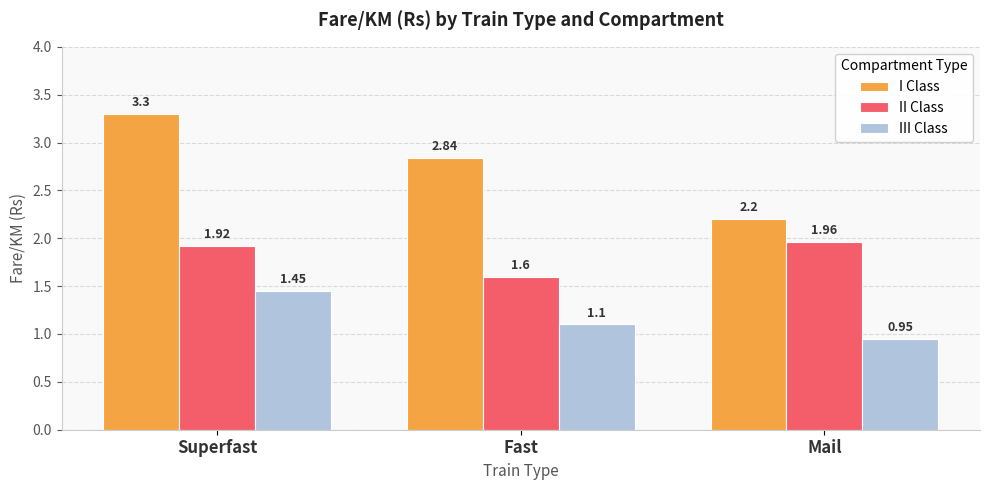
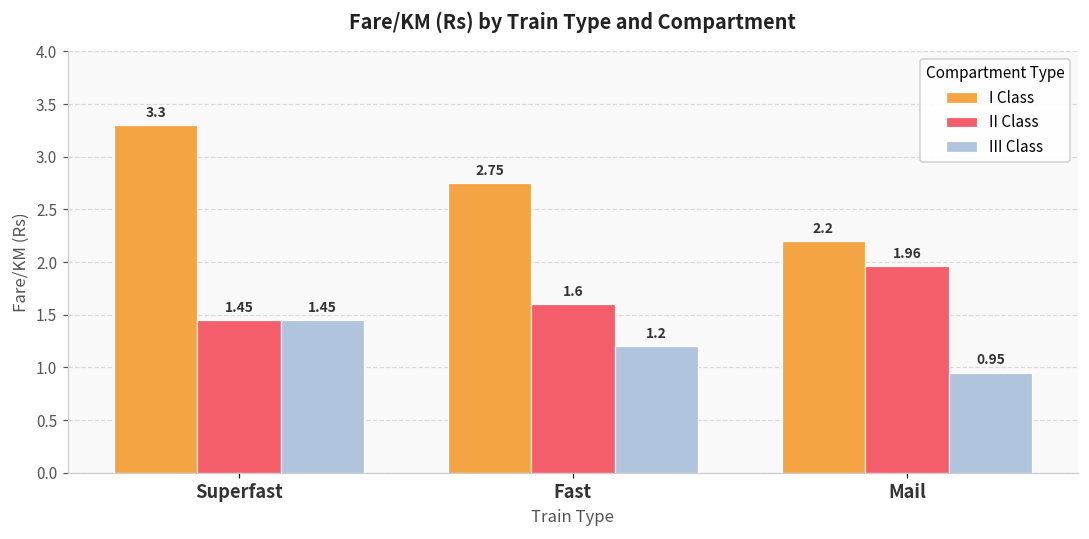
  {
    "I Class": {
      "Superfast": 3.3,
-     "Fast": 2.84,
+     "Fast": 2.75,
      "Mail": 2.2
    },
    "II Class": {
-     "Superfast": 1.92,
+     "Superfast": 1.45,
      "Fast": 1.6,
      "Mail": 1.96
    },
    "III Class": {
      "Superfast": 1.45,
-     "Fast": 1.1,
+     "Fast": 1.2,
      "Mail": 0.95
    }
  }
